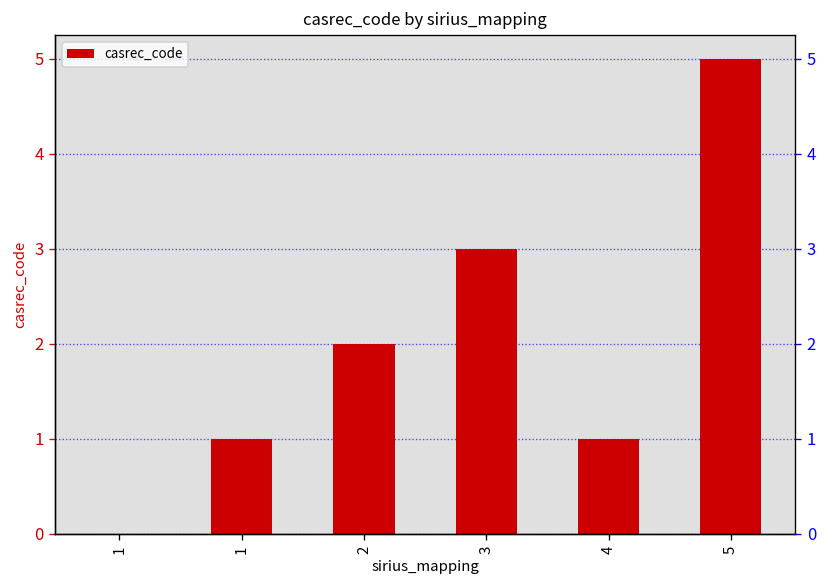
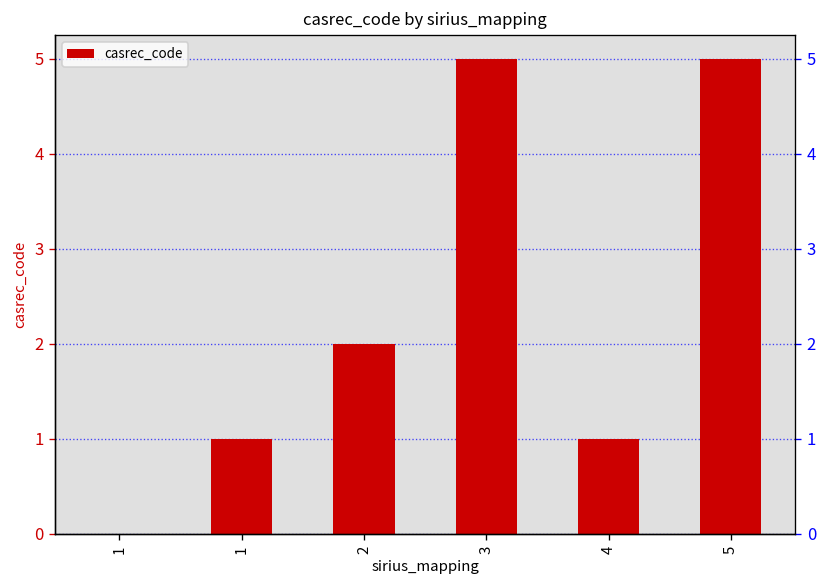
  {
    "2": 2,
-   "3": 3,
+   "3": 5,
    "4": 1,
    "5": 5
  }
